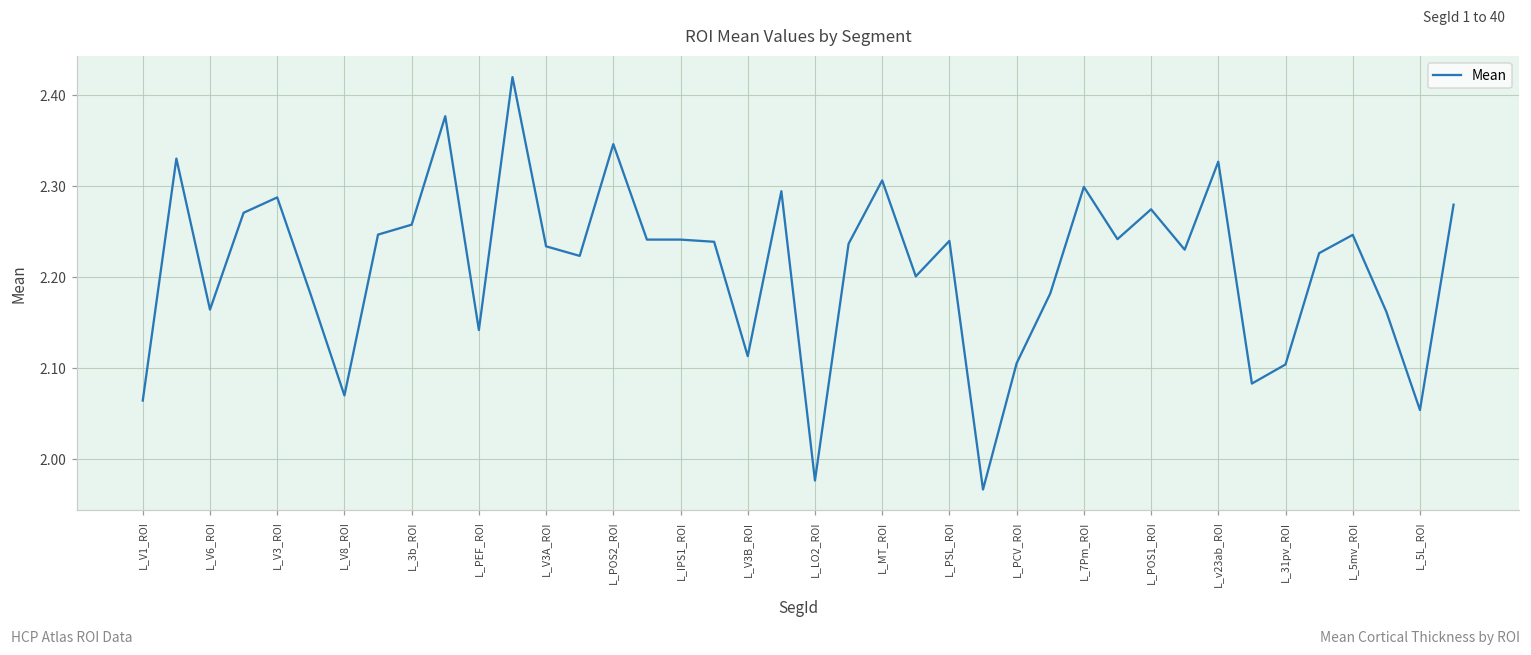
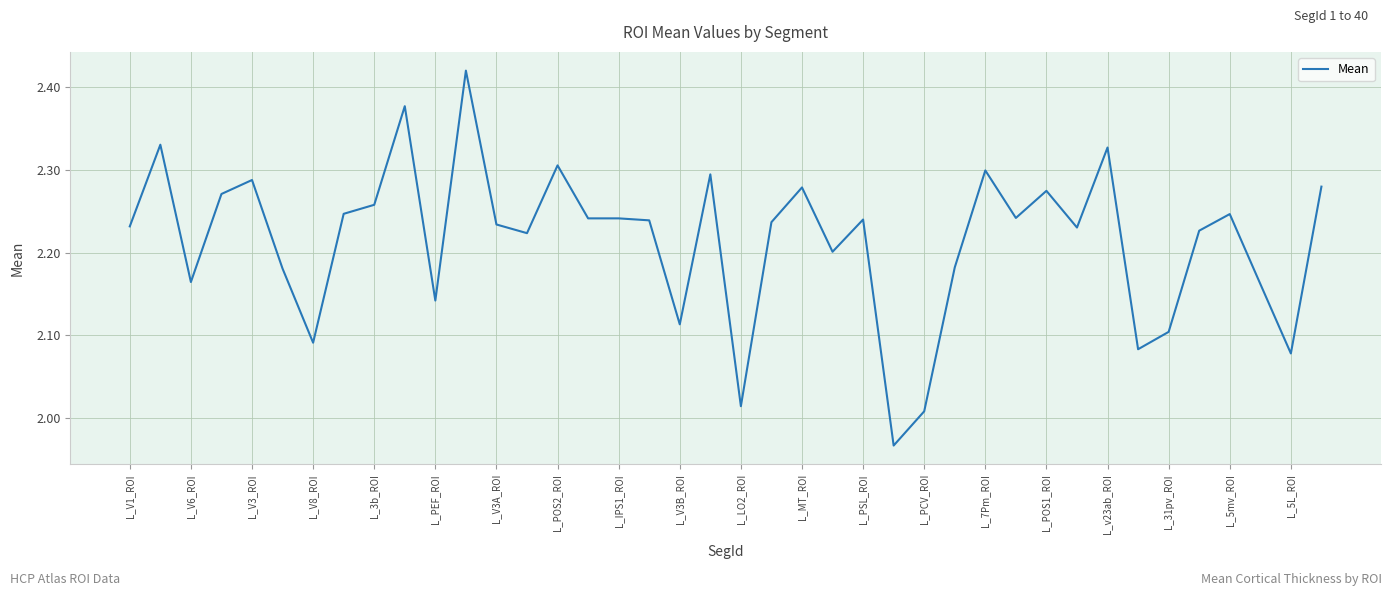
  {
-   "L_V1_ROI": 2.06,
+   "L_V1_ROI": 2.23,
    "L_V6_ROI": 2.16,
    "L_V3_ROI": 2.29,
-   "L_V8_ROI": 2.07,
+   "L_V8_ROI": 2.09,
    "L_3b_ROI": 2.26,
    "L_PEF_ROI": 2.14,
    "L_V3A_ROI": 2.23,
-   "L_POS2_ROI": 2.35,
+   "L_POS2_ROI": 2.31,
    "L_IPS1_ROI": 2.24,
    "L_V3B_ROI": 2.11,
-   "L_LO2_ROI": 1.98,
-   "L_MT_ROI": 2.31,
+   "L_LO2_ROI": 2.01,
+   "L_MT_ROI": 2.28,
    "L_PSL_ROI": 2.24,
-   "L_PCV_ROI": 2.11,
+   "L_PCV_ROI": 2.01,
    "L_7Pm_ROI": 2.30,
    "L_POS1_ROI": 2.27,
    "L_v23ab_ROI": 2.33,
    "L_31pv_ROI": 2.10,
    "L_5mv_ROI": 2.25,
-   "L_5L_ROI": 2.05
+   "L_5L_ROI": 2.08
  }
